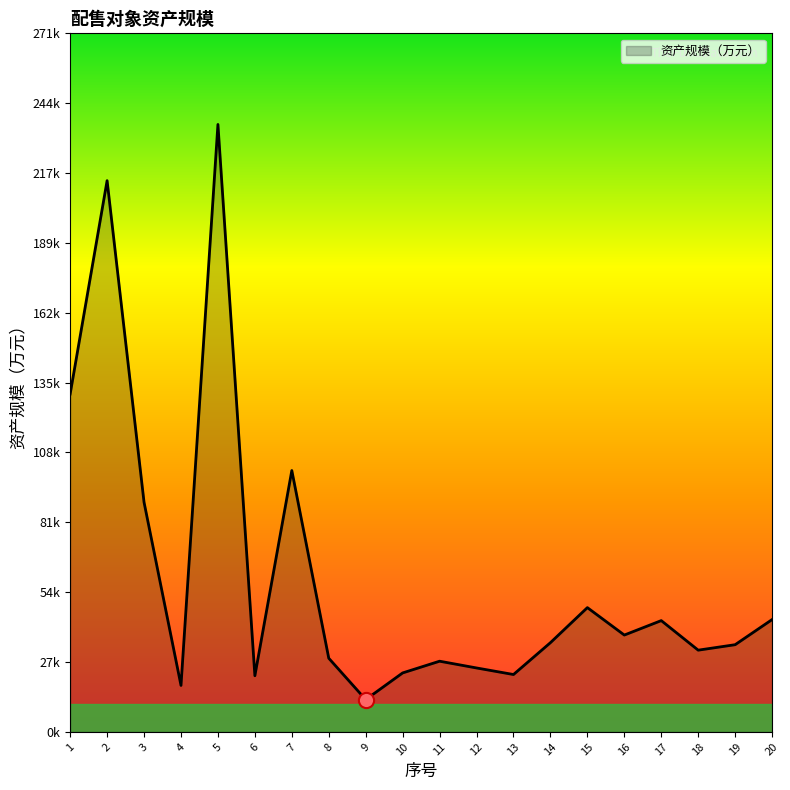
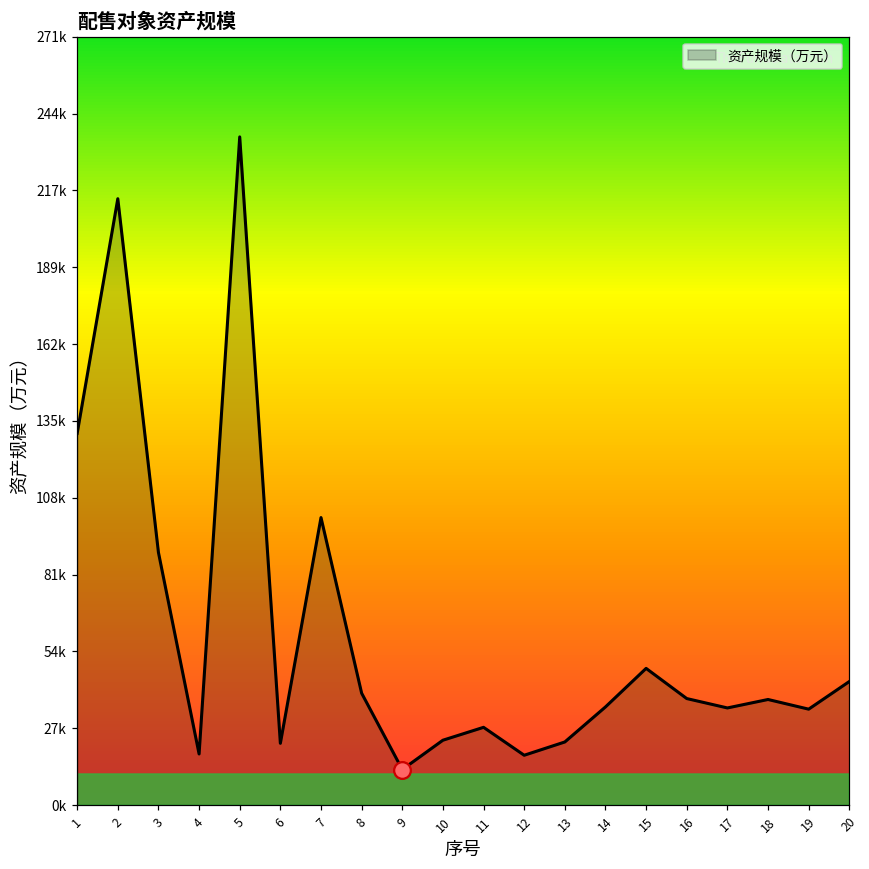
  {
    "资产规模（万元）": {
      "1": 131000,
      "2": 214000,
      "3": 89000,
      "4": 18000,
      "5": 236000,
      "6": 22000,
      "7": 102000,
-     "8": 29000,
+     "8": 40000,
      "10": 23000,
      "11": 27000,
-     "12": 25000,
+     "12": 18000,
      "13": 22000,
      "14": 35000,
      "15": 48000,
      "16": 38000,
-     "17": 43000,
-     "18": 32000,
+     "17": 34000,
+     "18": 37000,
      "19": 34000,
      "20": 44000
    }
  }
